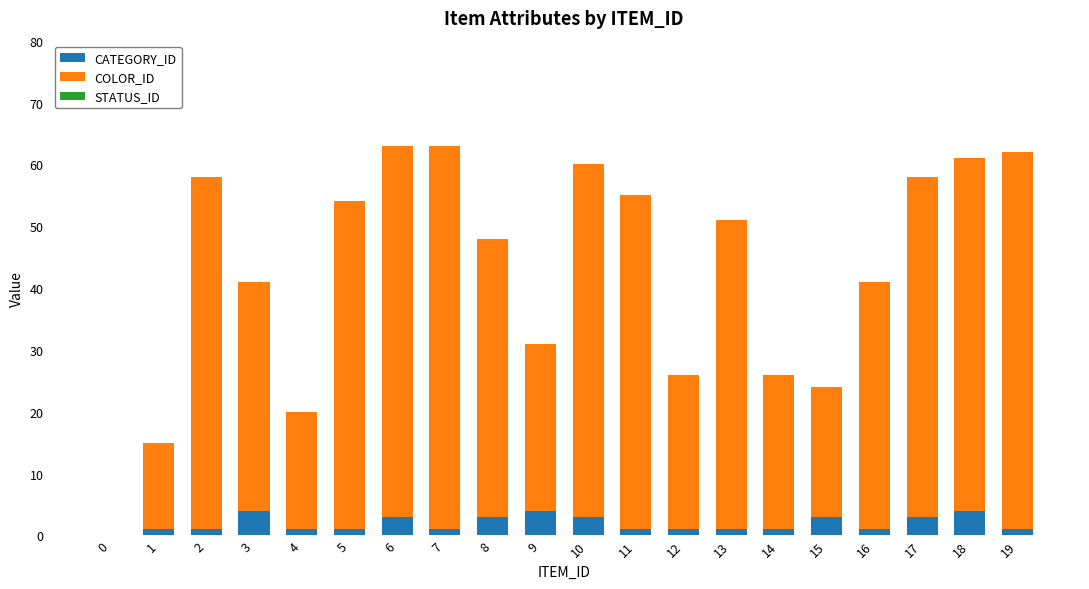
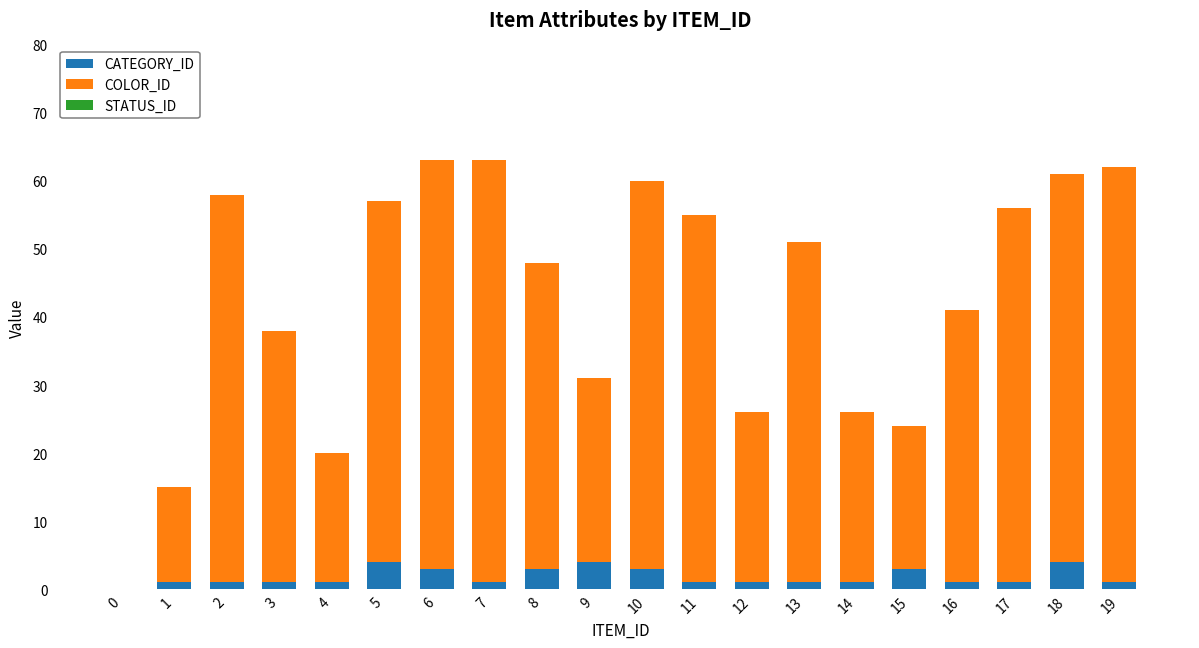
  {
    "CATEGORY_ID": {
      "0": 0,
      "1": 1,
      "2": 1,
-     "3": 4,
+     "3": 1,
      "4": 1,
-     "5": 1,
+     "5": 4,
      "6": 3,
      "7": 1,
      "8": 3,
      "9": 4,
      "10": 3,
      "11": 1,
      "12": 1,
      "13": 1,
      "14": 1,
      "15": 3,
      "16": 1,
-     "17": 3,
+     "17": 1,
      "18": 4,
      "19": 1
    },
    "STATUS_ID": {
      "0": 0
    }
  }
